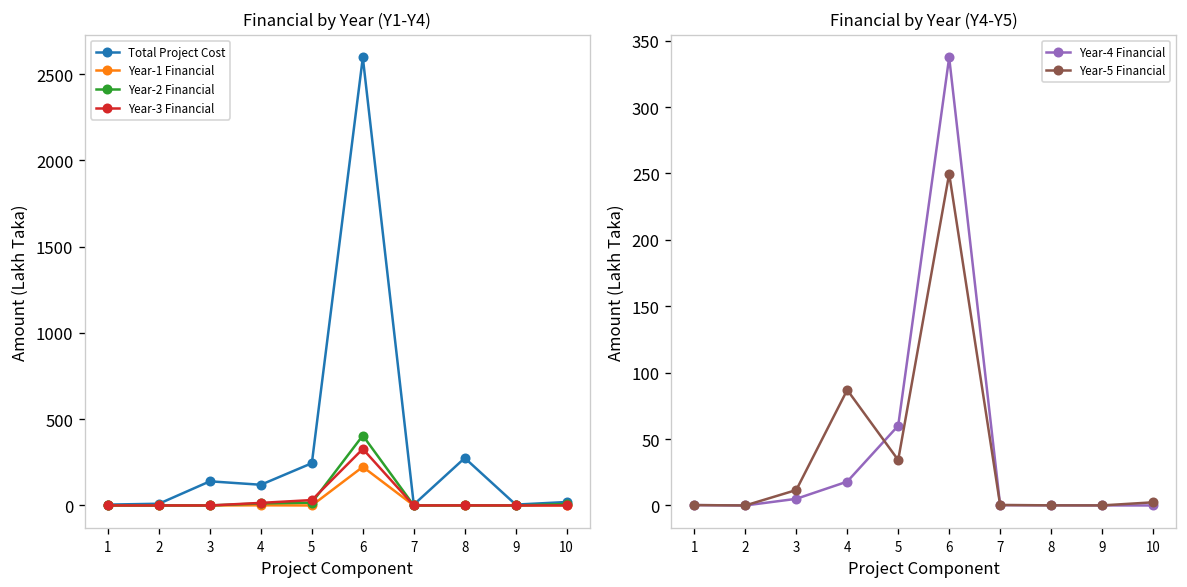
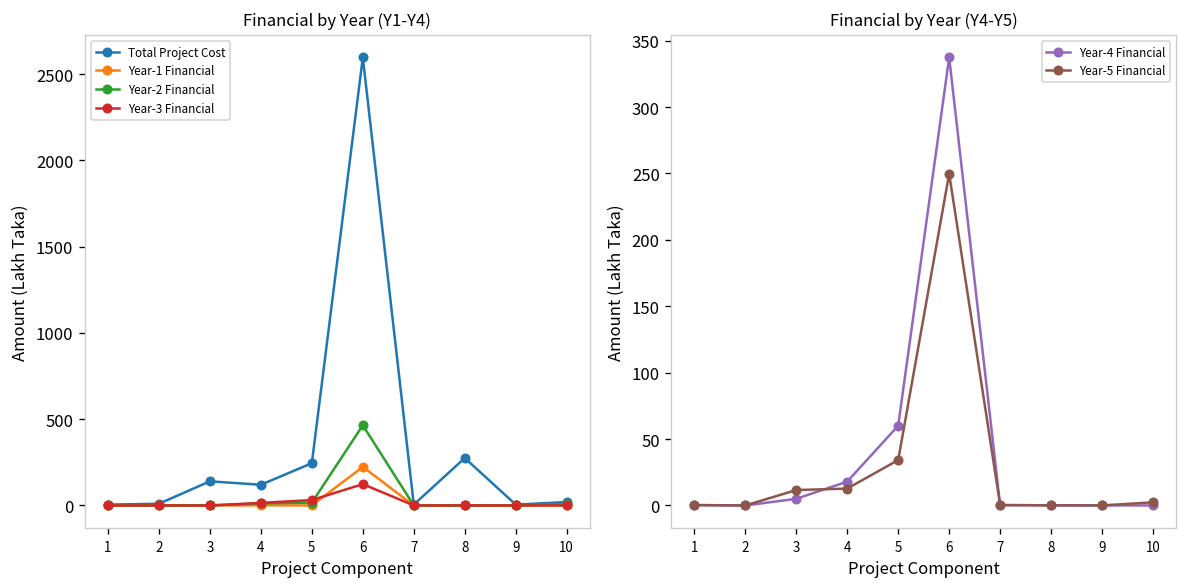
  {
    "Financial by Year (Y1-Y4)": {
      "Total Project Cost": {
        "3": 140,
        "4": 120,
        "5": 250,
        "6": 2600,
        "8": 280
      },
      "Year-1 Financial": {
        "6": 220
      },
      "Year-2 Financial": {
-       "6": 410
+       "6": 460
      },
      "Year-3 Financial": {
-       "6": 330
+       "6": 120
      }
    },
    "Financial by Year (Y4-Y5)": {
      "Year-4 Financial": {
        "3": 5,
        "4": 18,
        "5": 60,
        "6": 337,
        "10": 0
      },
      "Year-5 Financial": {
        "3": 12,
-       "4": 87,
+       "4": 13,
        "5": 34,
        "6": 250,
        "10": 2
      }
    }
  }
